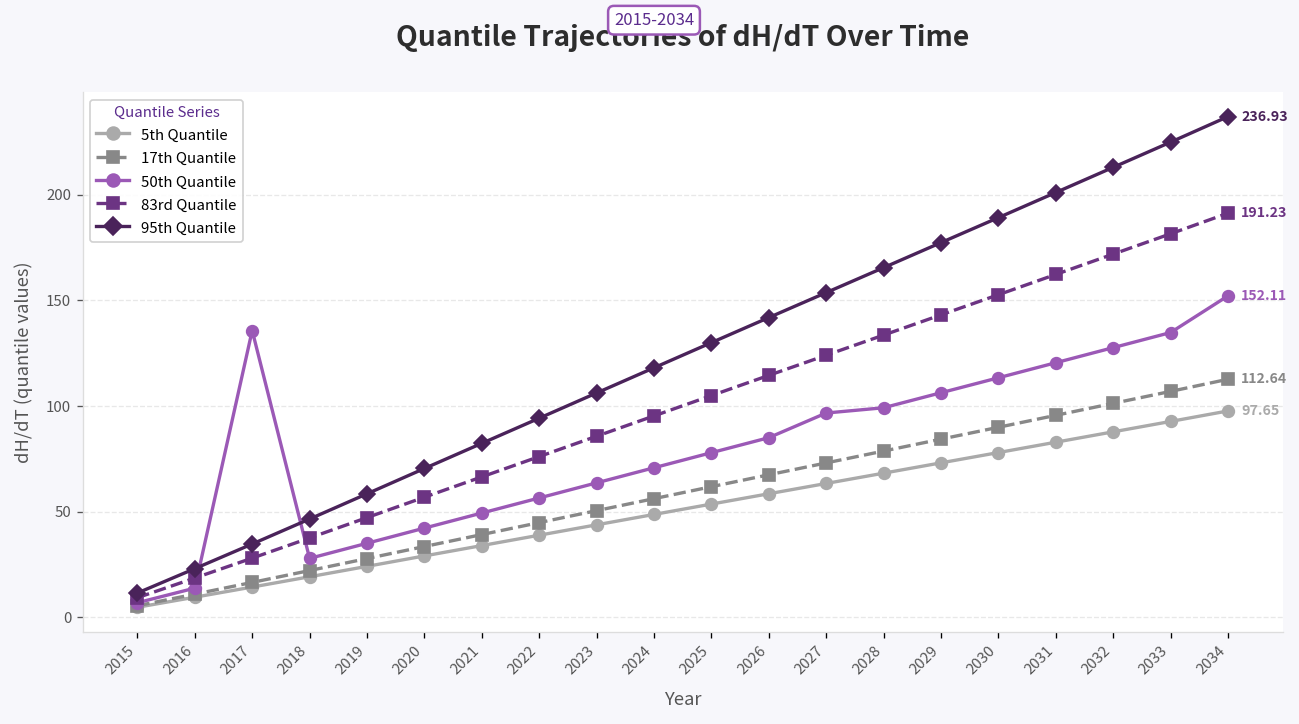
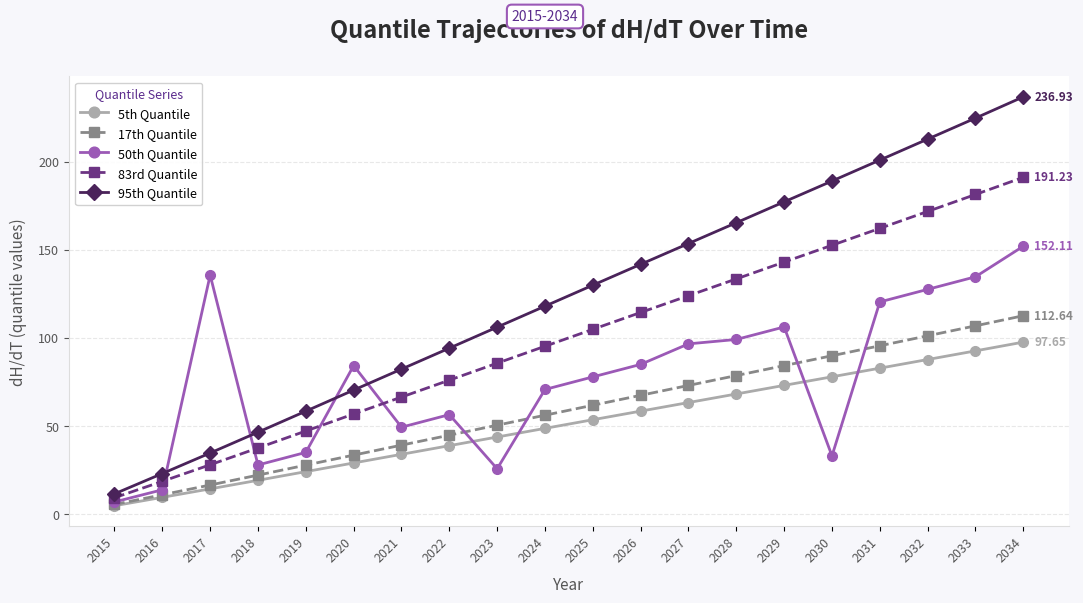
  {
    "50th Quantile": {
      "2015": 7,
      "2016": 14,
      "2017": 136,
      "2018": 28,
      "2019": 35,
-     "2020": 42,
+     "2020": 84,
      "2021": 49,
      "2022": 56,
-     "2023": 64,
+     "2023": 26,
      "2024": 71,
      "2025": 78,
      "2026": 85,
      "2027": 97,
      "2028": 99,
      "2029": 106,
-     "2030": 113,
+     "2030": 33,
      "2031": 120,
      "2032": 128,
      "2033": 135
    }
  }
